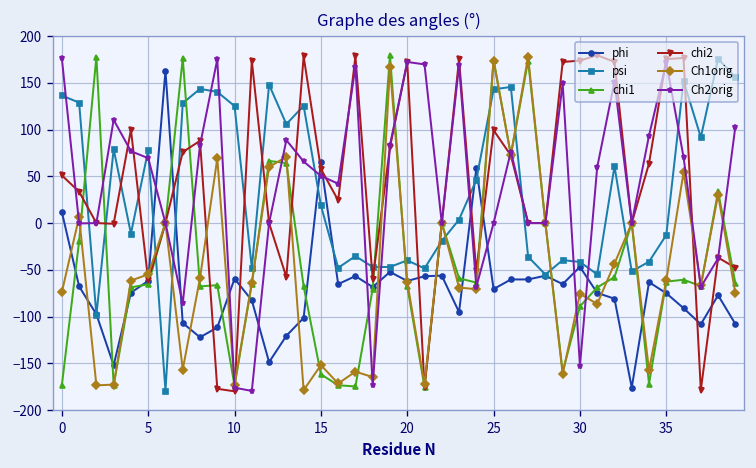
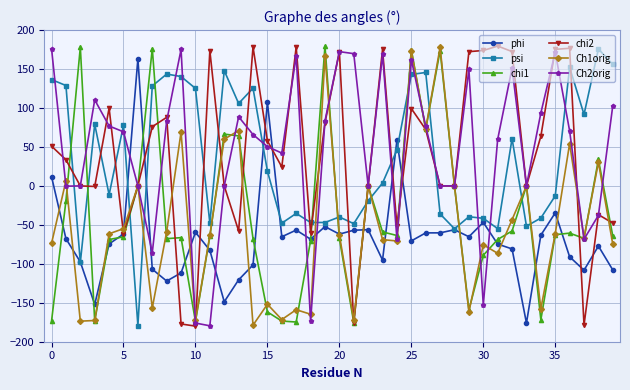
  {
    "phi": {
      "0": 10,
      "10": -60,
-     "15": 60,
+     "15": 110,
      "25": -70,
      "30": -50,
-     "35": -80
+     "35": -30
    },
    "psi": {
      "0": 140,
      "5": 80,
      "10": 130,
      "15": 20,
      "20": -40,
      "25": 140,
      "30": -40,
      "35": -10
    },
    "chi1": {
      "0": -170,
      "5": -70,
      "15": -160,
      "20": -70,
      "30": -90
    },
    "chi2": {
      "0": 50,
      "10": -180,
      "15": 60,
      "25": 100
    },
    "Ch1orig": {
      "0": -70,
      "5": -50,
      "15": -150,
      "30": -80
    },
    "Ch2orig": {
      "0": 180,
      "5": 70,
      "15": 50,
-     "25": 0,
+     "25": 160,
      "30": -150
    }
  }
